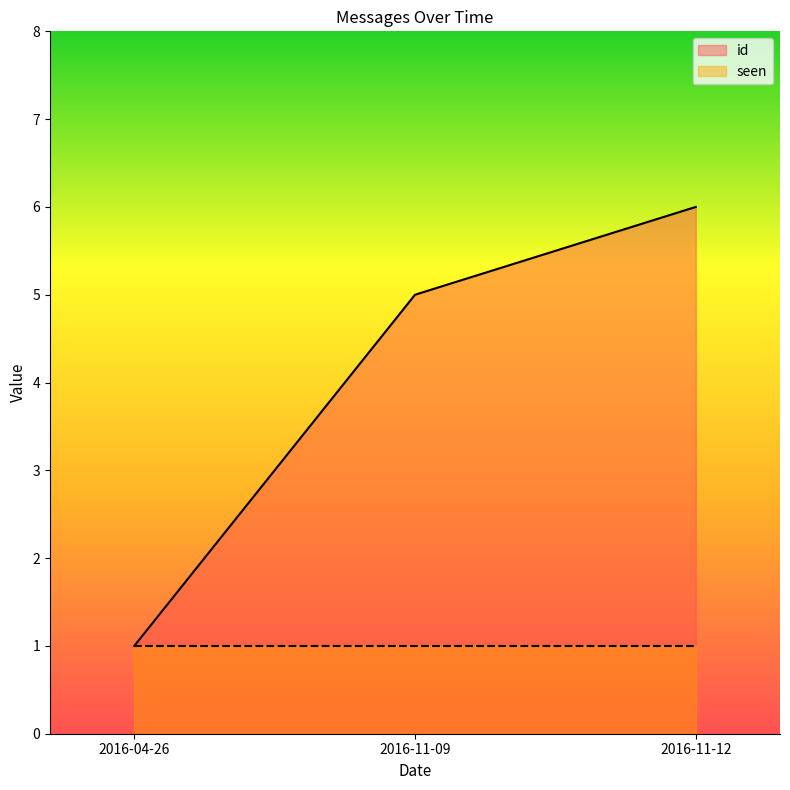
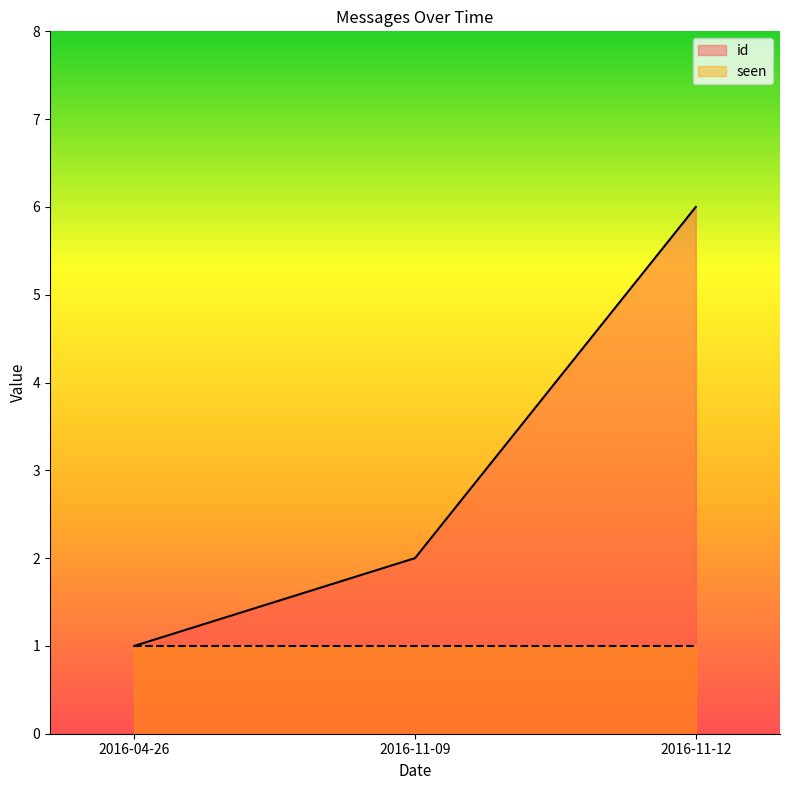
  {
    "id": {
-     "2016-11-09": 5,
+     "2016-11-09": 2,
      "2016-11-12": 6
    },
    "seen": {
      "2016-11-09": 1,
      "2016-11-12": 1
    }
  }
